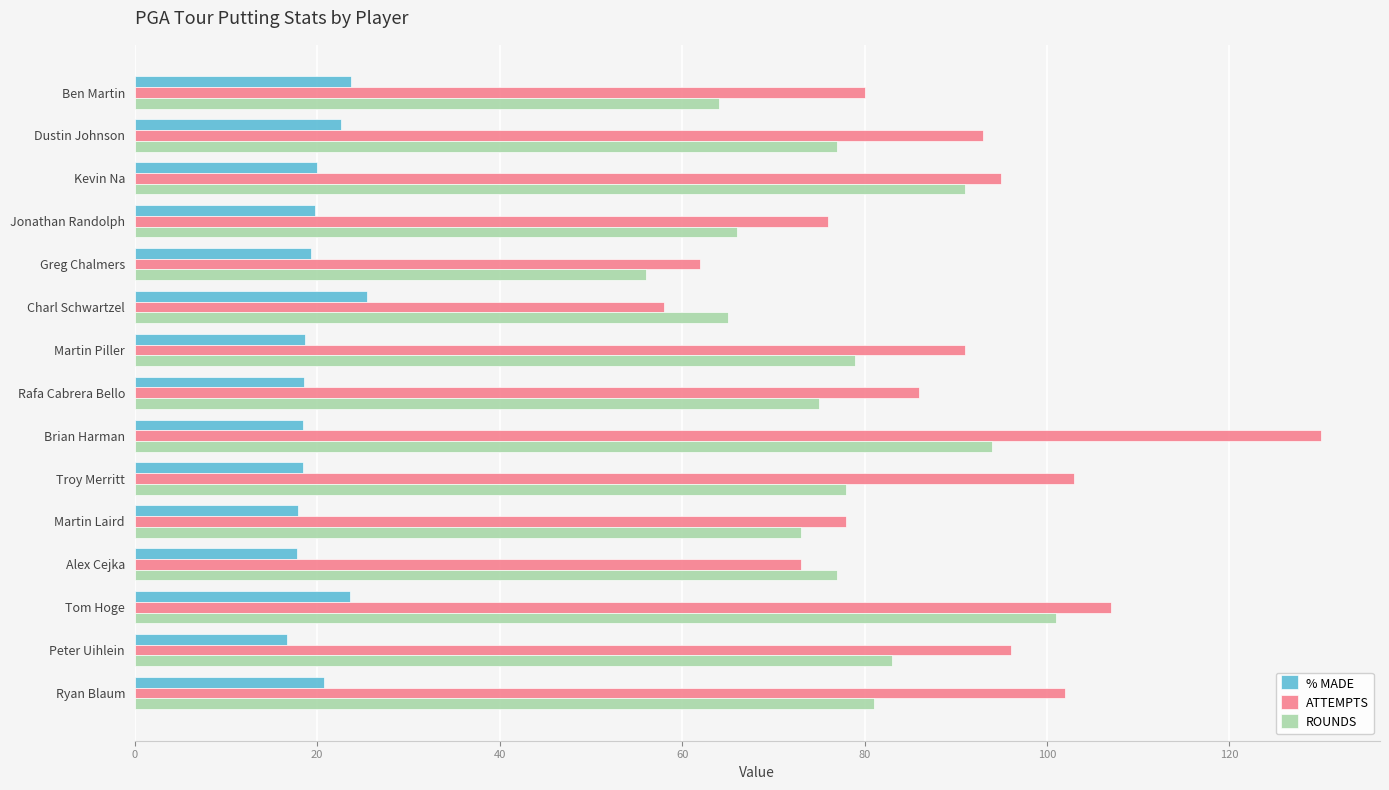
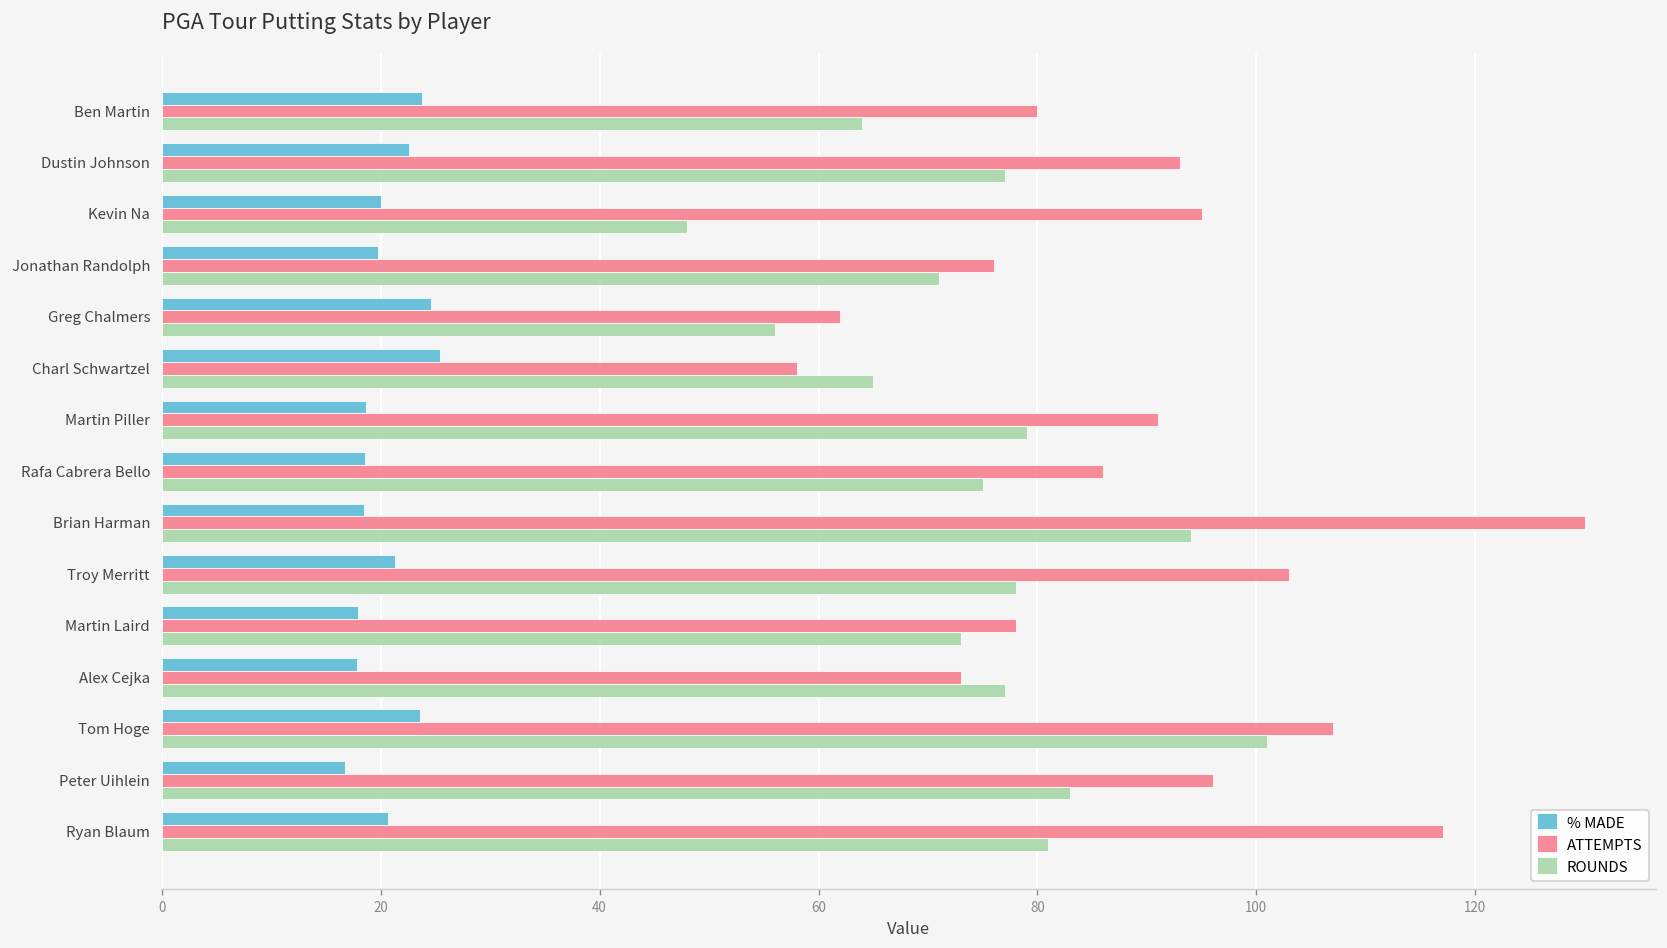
  {
    "% MADE": {
      "Ben Martin": 24,
      "Dustin Johnson": 23,
      "Kevin Na": 20,
      "Jonathan Randolph": 20,
-     "Greg Chalmers": 19,
+     "Greg Chalmers": 25,
      "Charl Schwartzel": 25,
      "Martin Piller": 19,
      "Rafa Cabrera Bello": 19,
      "Brian Harman": 18,
-     "Troy Merritt": 18,
+     "Troy Merritt": 21,
      "Martin Laird": 18,
      "Alex Cejka": 18,
      "Tom Hoge": 24,
      "Peter Uihlein": 17,
      "Ryan Blaum": 21
    },
    "ATTEMPTS": {
      "Ben Martin": 80,
      "Dustin Johnson": 93,
      "Kevin Na": 95,
      "Jonathan Randolph": 76,
      "Greg Chalmers": 62,
      "Charl Schwartzel": 58,
      "Martin Piller": 91,
      "Rafa Cabrera Bello": 86,
      "Brian Harman": 130,
      "Troy Merritt": 103,
      "Martin Laird": 78,
      "Alex Cejka": 73,
      "Tom Hoge": 107,
      "Peter Uihlein": 96,
-     "Ryan Blaum": 102
+     "Ryan Blaum": 117
    },
    "ROUNDS": {
      "Ben Martin": 64,
      "Dustin Johnson": 77,
-     "Kevin Na": 91,
-     "Jonathan Randolph": 66,
+     "Kevin Na": 48,
+     "Jonathan Randolph": 71,
      "Greg Chalmers": 56,
      "Charl Schwartzel": 65,
      "Martin Piller": 79,
      "Rafa Cabrera Bello": 75,
      "Brian Harman": 94,
      "Troy Merritt": 78,
      "Martin Laird": 73,
      "Alex Cejka": 77,
      "Tom Hoge": 101,
      "Peter Uihlein": 83,
      "Ryan Blaum": 81
    }
  }
